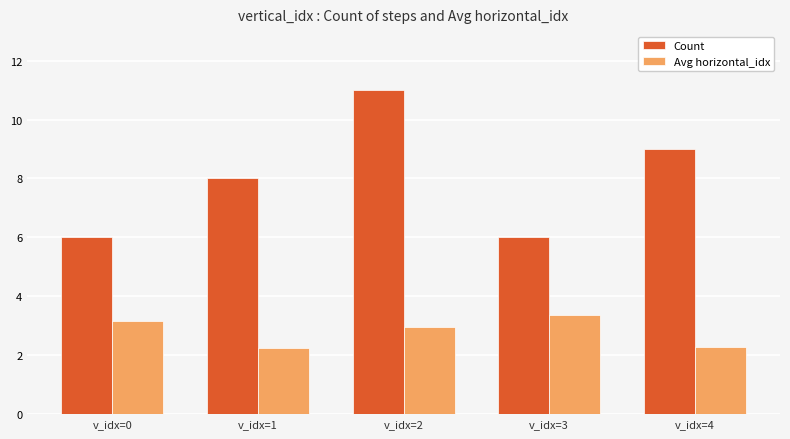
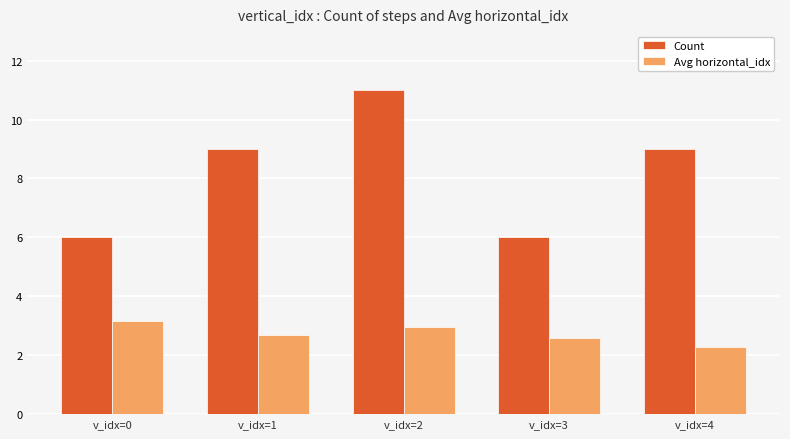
  {
    "Count": {
      "v_idx=0": 6,
-     "v_idx=1": 8,
+     "v_idx=1": 9,
      "v_idx=2": 11,
      "v_idx=3": 6,
      "v_idx=4": 9
    },
    "Avg horizontal_idx": {
      "v_idx=0": 3.2,
-     "v_idx=1": 2.3,
+     "v_idx=1": 2.7,
      "v_idx=2": 3.0,
-     "v_idx=3": 3.4,
+     "v_idx=3": 2.6,
      "v_idx=4": 2.3
    }
  }
